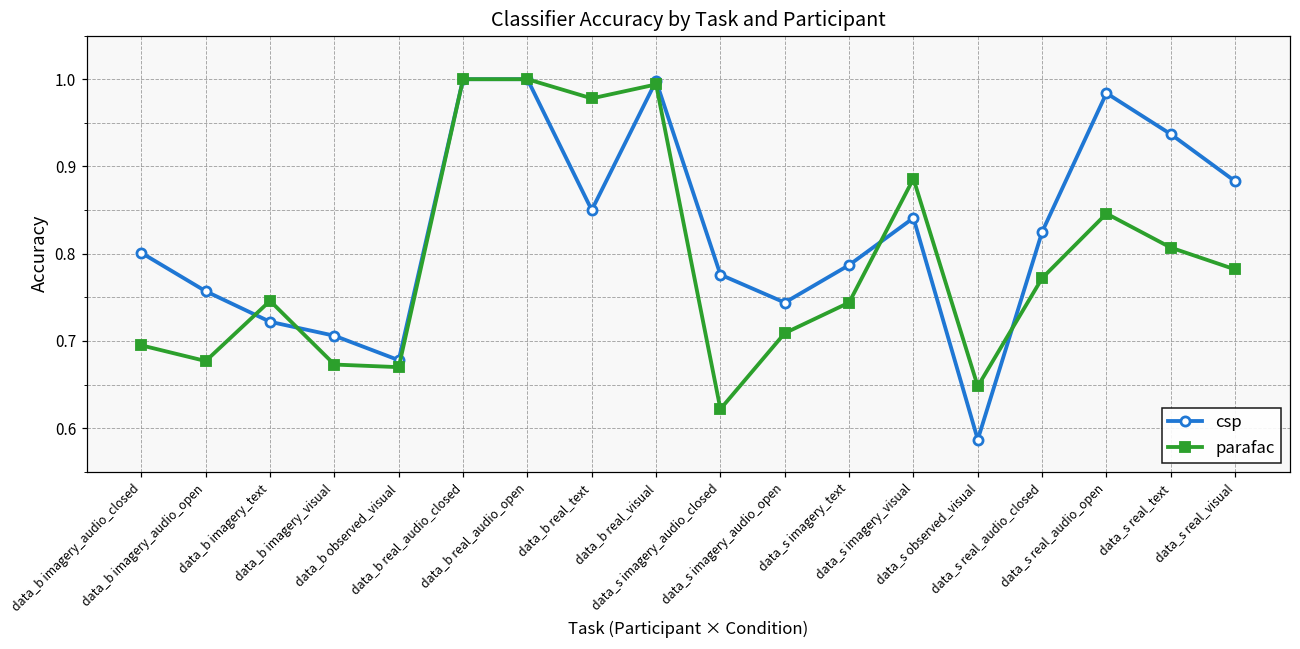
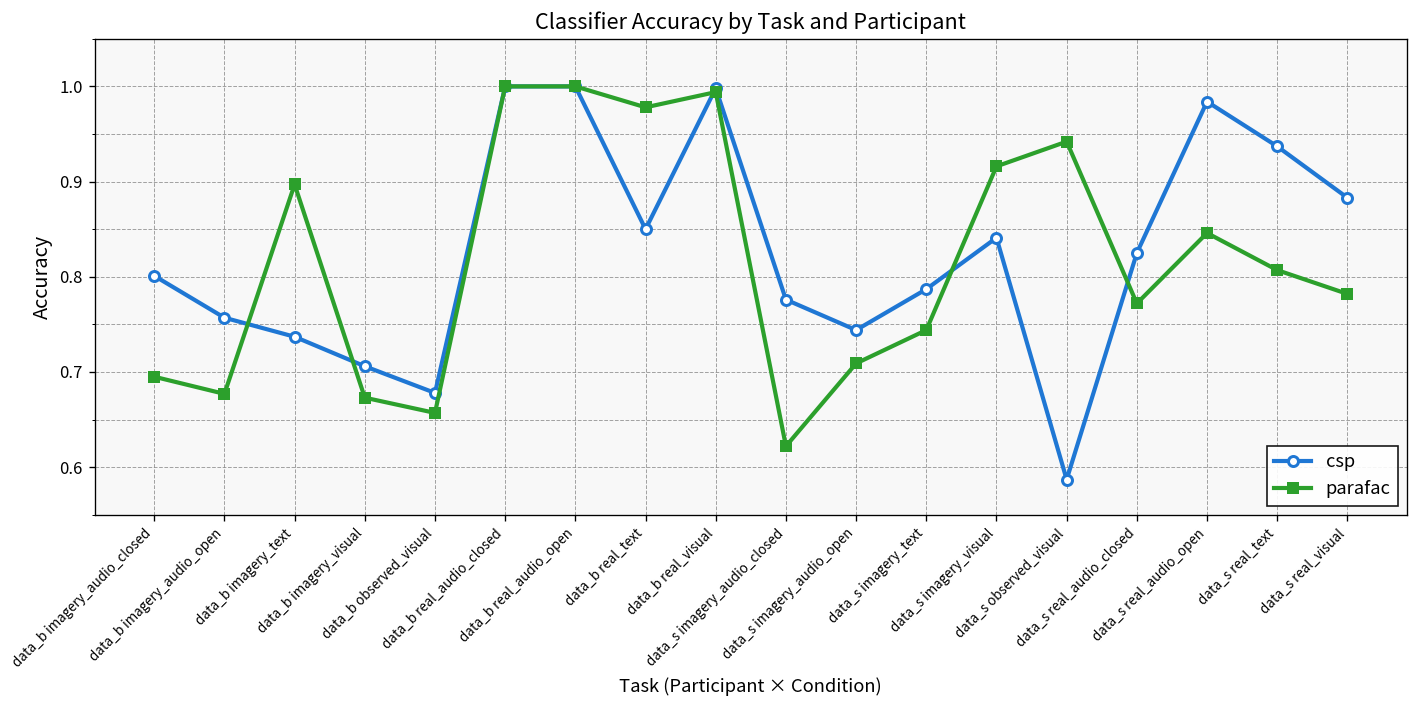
  {
    "csp": {
      "data_b imagery_audio_closed": 0.80,
      "data_b imagery_audio_open": 0.76,
-     "data_b imagery_text": 0.72,
+     "data_b imagery_text": 0.74,
      "data_b imagery_visual": 0.71,
      "data_b observed_visual": 0.68,
      "data_b real_text": 0.85,
      "data_b real_visual": 1.00,
      "data_s imagery_audio_closed": 0.78,
      "data_s imagery_audio_open": 0.74,
      "data_s imagery_text": 0.79,
      "data_s imagery_visual": 0.84,
      "data_s observed_visual": 0.59,
      "data_s real_audio_closed": 0.83,
      "data_s real_audio_open": 0.98,
      "data_s real_text": 0.94,
      "data_s real_visual": 0.88
    },
    "parafac": {
      "data_b imagery_audio_closed": 0.70,
      "data_b imagery_audio_open": 0.68,
-     "data_b imagery_text": 0.75,
+     "data_b imagery_text": 0.90,
      "data_b imagery_visual": 0.67,
-     "data_b observed_visual": 0.67,
+     "data_b observed_visual": 0.66,
      "data_b real_text": 0.98,
      "data_b real_visual": 0.99,
      "data_s imagery_audio_closed": 0.62,
      "data_s imagery_audio_open": 0.71,
      "data_s imagery_text": 0.74,
-     "data_s imagery_visual": 0.89,
-     "data_s observed_visual": 0.65,
+     "data_s imagery_visual": 0.92,
+     "data_s observed_visual": 0.94,
      "data_s real_audio_closed": 0.77,
      "data_s real_audio_open": 0.85,
      "data_s real_text": 0.81,
      "data_s real_visual": 0.78
    }
  }
